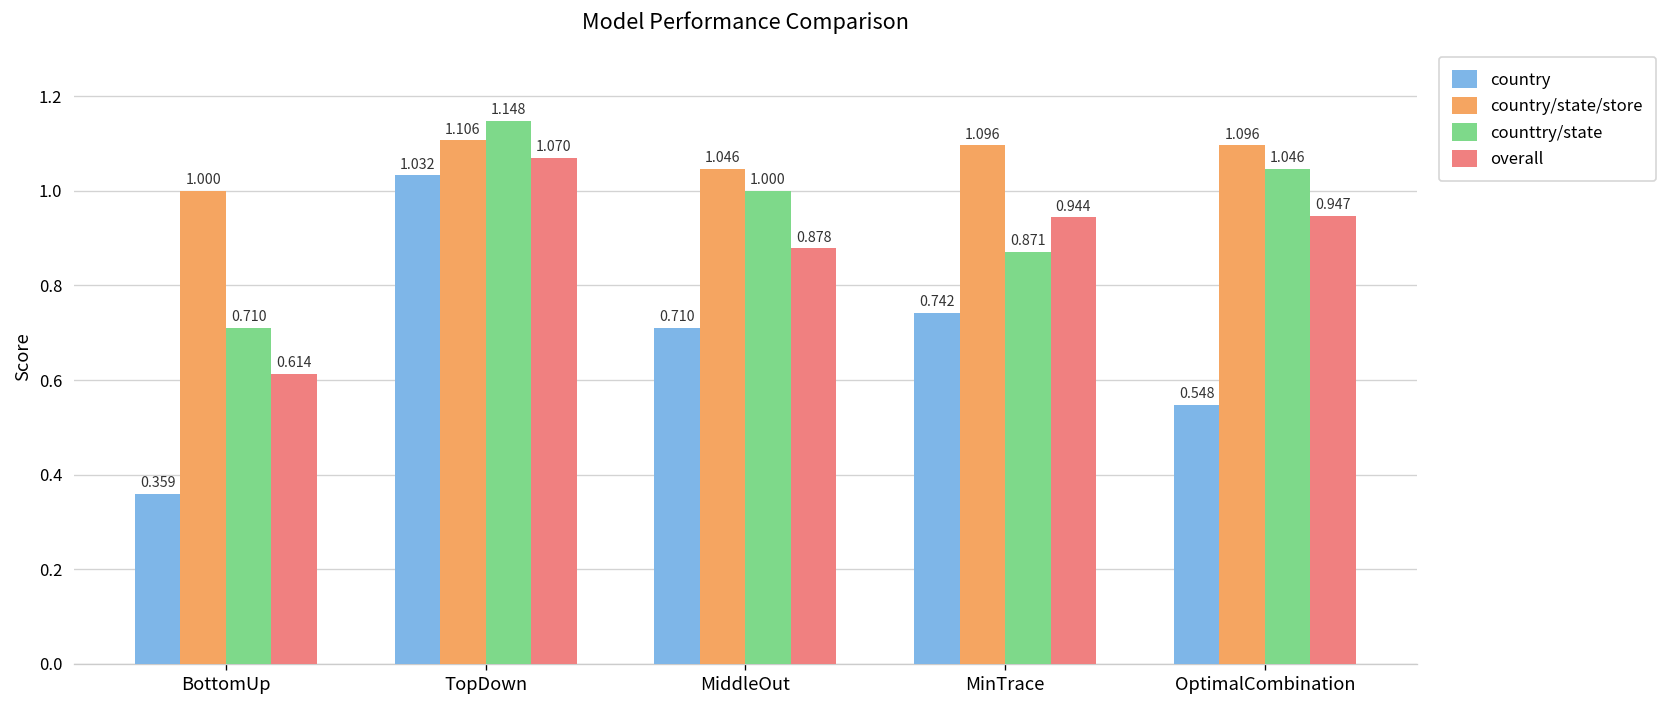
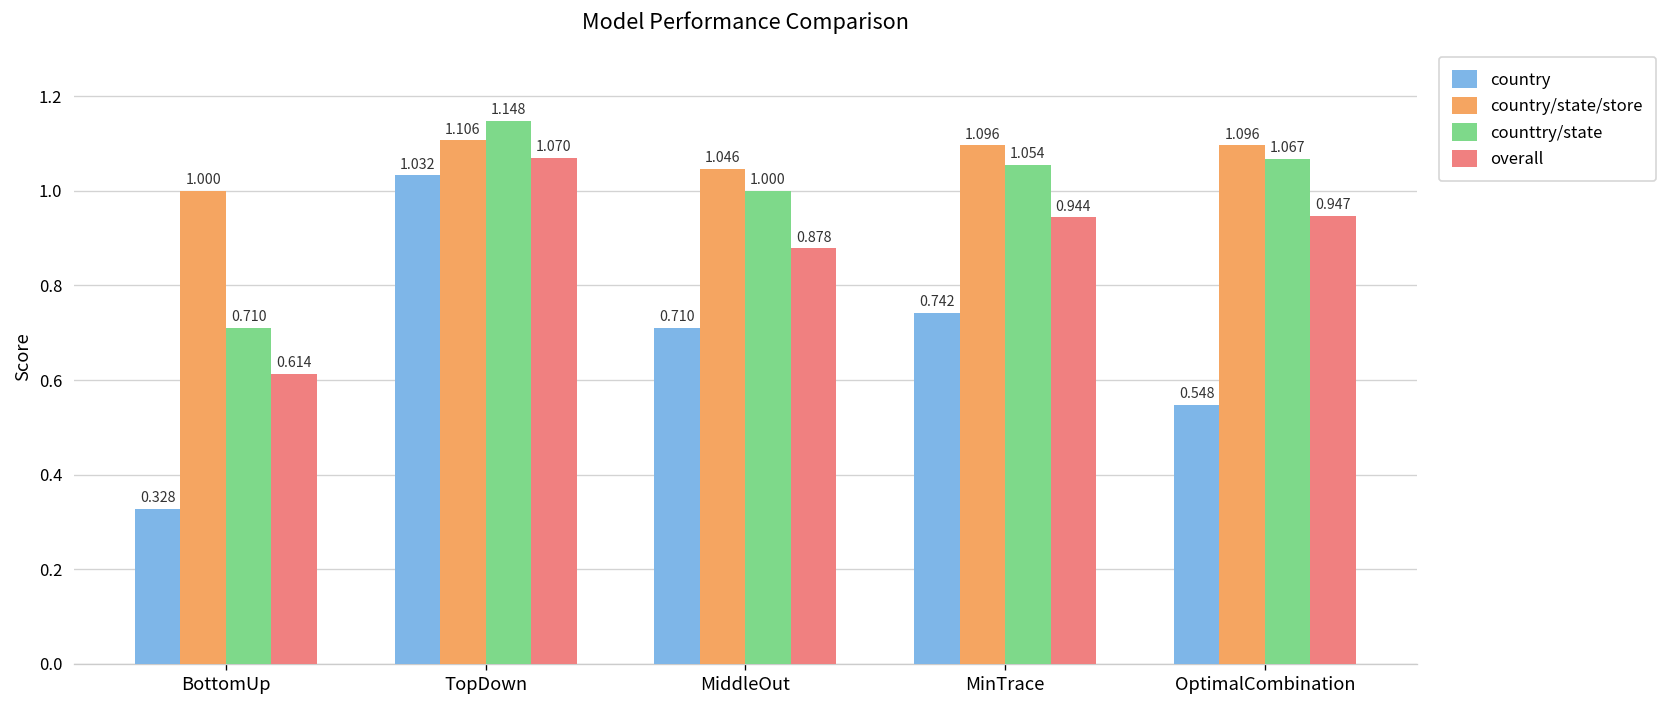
  {
    "country": {
-     "BottomUp": 0.359,
+     "BottomUp": 0.328,
      "TopDown": 1.032,
      "MiddleOut": 0.710,
      "MinTrace": 0.742,
      "OptimalCombination": 0.548
    },
    "counttry/state": {
      "BottomUp": 0.710,
      "TopDown": 1.148,
      "MiddleOut": 1.000,
-     "MinTrace": 0.871,
-     "OptimalCombination": 1.046
+     "MinTrace": 1.054,
+     "OptimalCombination": 1.067
    }
  }
